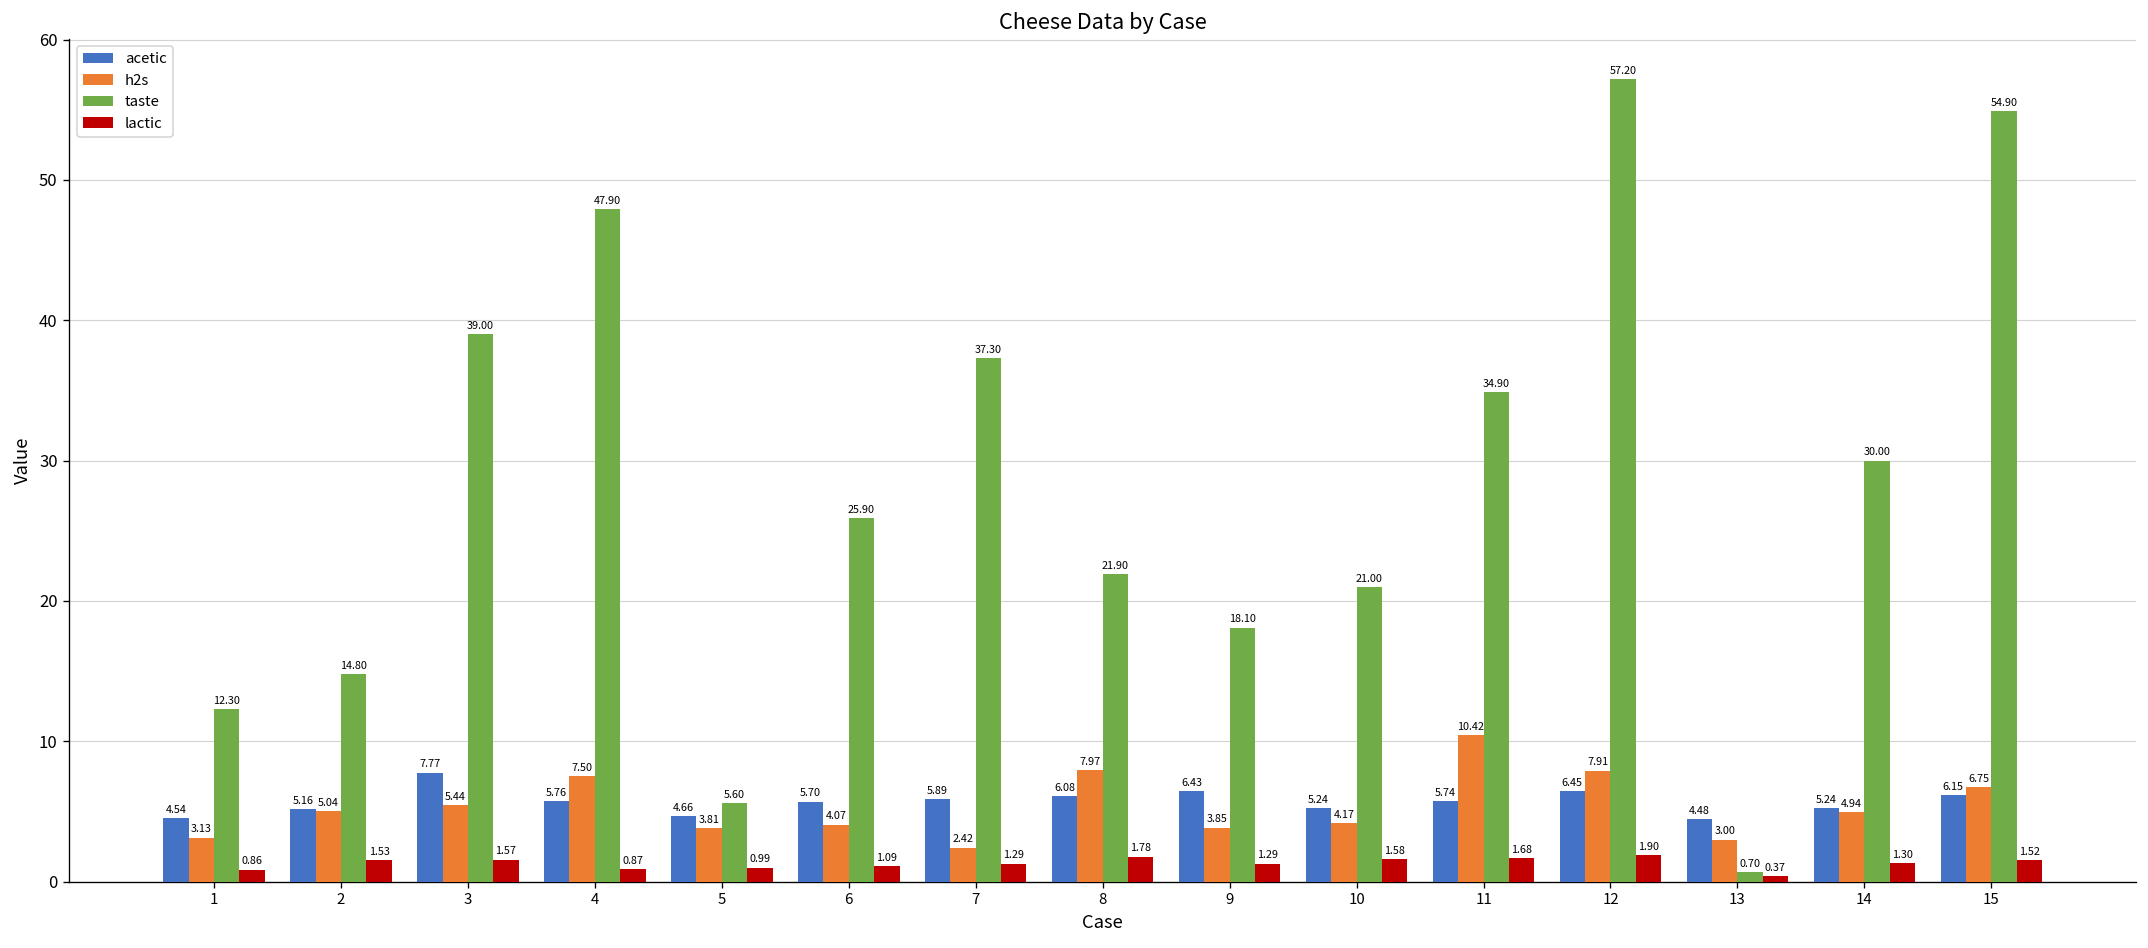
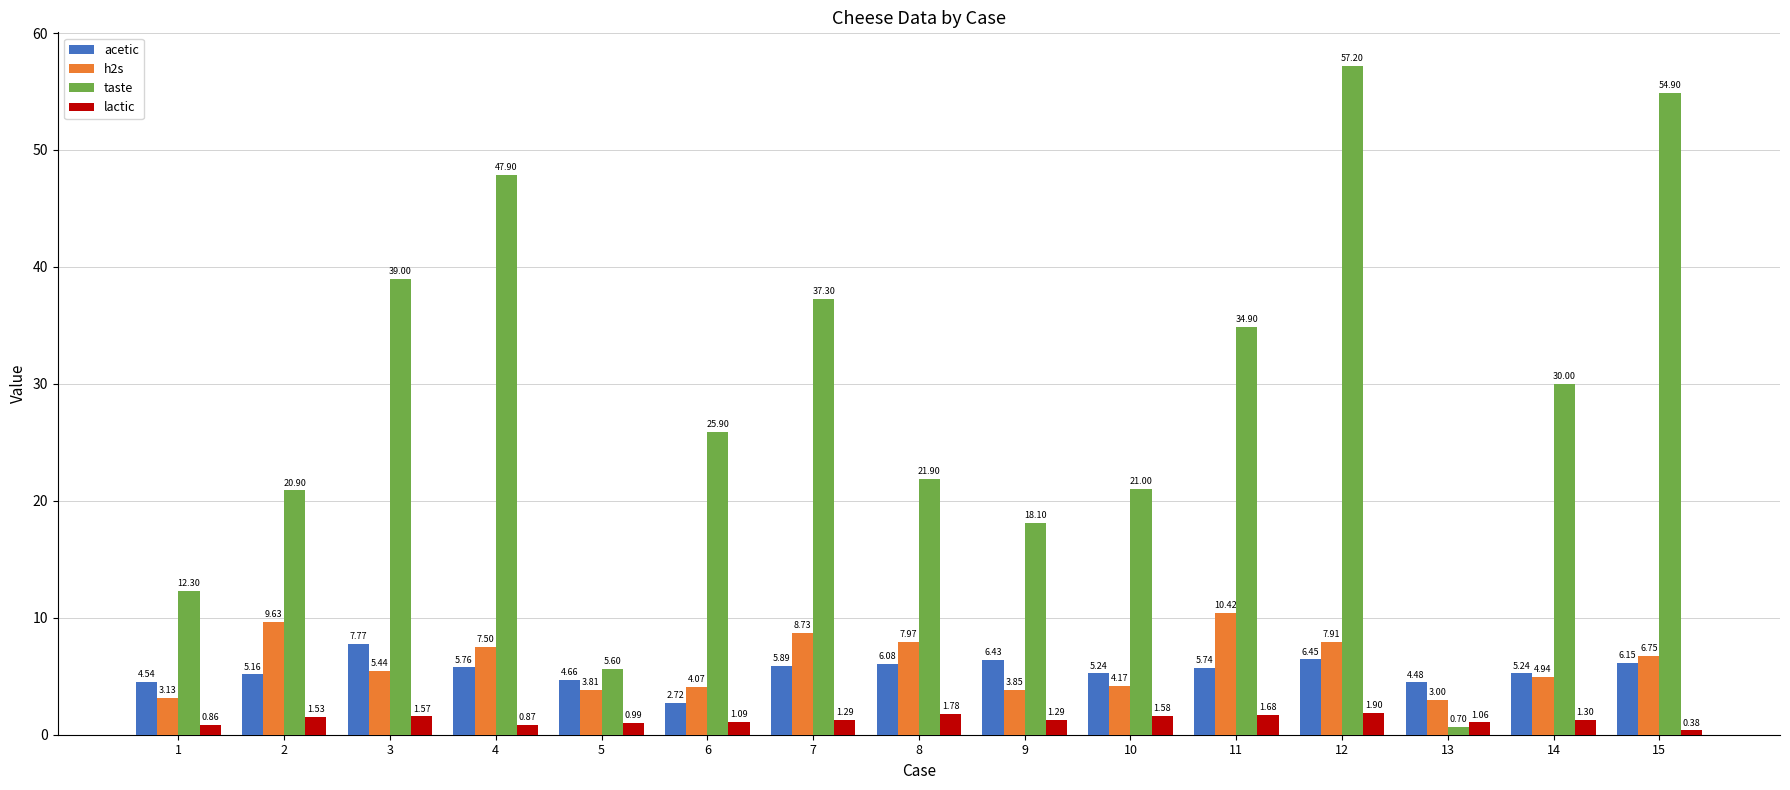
  {
    "acetic": {
      "1": 4.54,
      "2": 5.16,
      "3": 7.77,
      "4": 5.76,
      "5": 4.66,
-     "6": 5.70,
+     "6": 2.72,
      "7": 5.89,
      "8": 6.08,
      "9": 6.43,
      "10": 5.24,
      "11": 5.74,
      "12": 6.45,
      "13": 4.48,
      "14": 5.24,
      "15": 6.15
    },
    "h2s": {
      "1": 3.13,
-     "2": 5.04,
+     "2": 9.63,
      "3": 5.44,
      "4": 7.50,
      "5": 3.81,
      "6": 4.07,
-     "7": 2.42,
+     "7": 8.73,
      "8": 7.97,
      "9": 3.85,
      "10": 4.17,
      "11": 10.42,
      "12": 7.91,
      "13": 3.00,
      "14": 4.94,
      "15": 6.75
    },
    "taste": {
      "1": 12.30,
-     "2": 14.80,
+     "2": 20.90,
      "3": 39.00,
      "4": 47.90,
      "5": 5.60,
      "6": 25.90,
      "7": 37.30,
      "8": 21.90,
      "9": 18.10,
      "10": 21.00,
      "11": 34.90,
      "12": 57.20,
      "13": 0.70,
      "14": 30.00,
      "15": 54.90
    },
    "lactic": {
      "1": 0.86,
      "2": 1.53,
      "3": 1.57,
      "4": 0.87,
      "5": 0.99,
      "6": 1.09,
      "7": 1.29,
      "8": 1.78,
      "9": 1.29,
      "10": 1.58,
      "11": 1.68,
      "12": 1.90,
-     "13": 0.37,
+     "13": 1.06,
      "14": 1.30,
-     "15": 1.52
+     "15": 0.38
    }
  }
